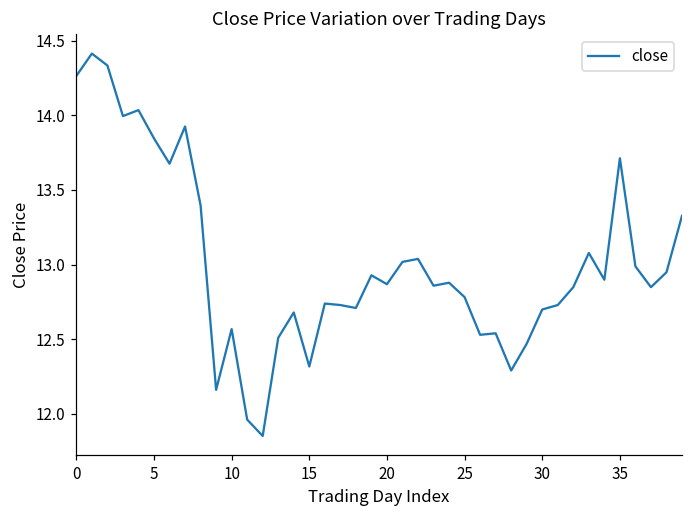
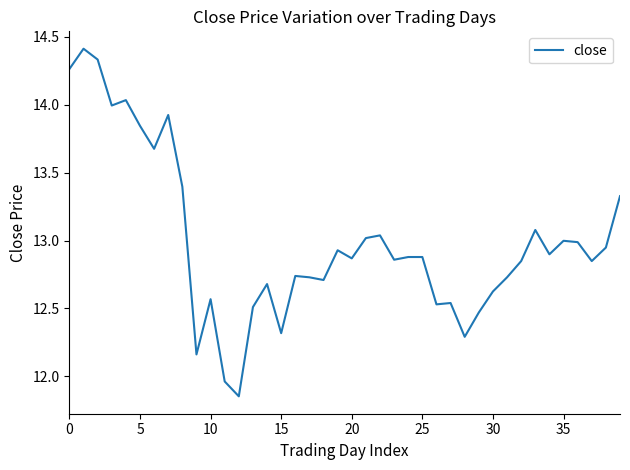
  {
    "0": 14.26,
    "5": 13.84,
    "10": 12.57,
    "15": 12.32,
    "20": 12.87,
-   "25": 12.78,
-   "30": 12.70,
-   "35": 13.71
+   "25": 12.88,
+   "30": 12.63,
+   "35": 13.00
  }
